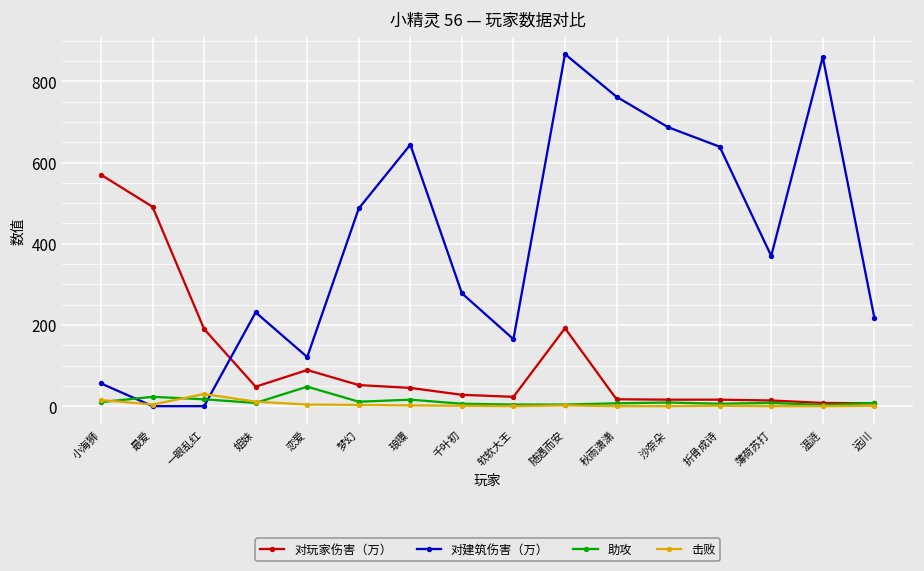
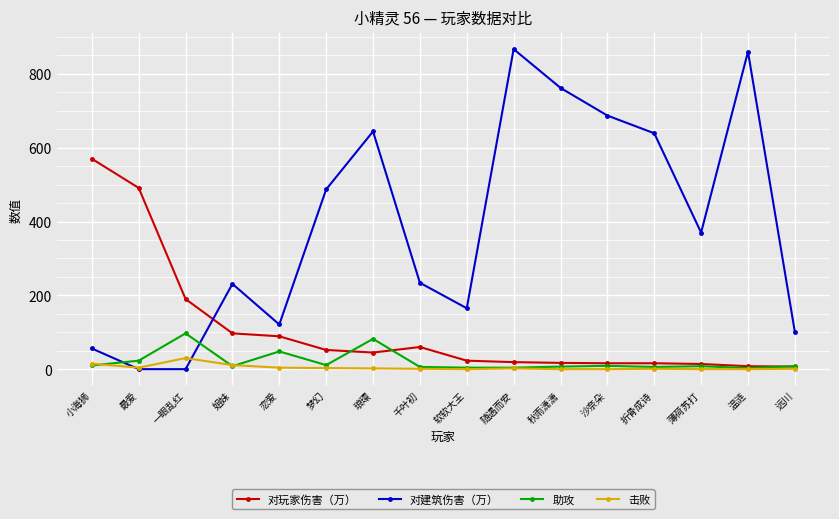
  {
    "对玩家伤害（万）": {
      "小海狮": 570,
      "最爱": 490,
      "一眼乱红": 190,
-     "姐妹": 50,
+     "姐妹": 100,
      "恋爱": 90,
      "梦幻": 50,
      "琅環": 50,
-     "千叶初": 30,
+     "千叶初": 60,
      "软软大王": 20,
-     "随遇而安": 190,
+     "随遇而安": 20,
      "秋雨潇潇": 20,
      "沙奈朵": 20,
      "折骨成诗": 20
    },
    "对建筑伤害（万）": {
      "小海狮": 60,
      "一眼乱红": 0,
      "姐妹": 230,
      "恋爱": 120,
      "梦幻": 490,
      "琅環": 640,
-     "千叶初": 280,
+     "千叶初": 230,
      "软软大王": 170,
      "随遇而安": 870,
      "秋雨潇潇": 760,
      "沙奈朵": 690,
      "折骨成诗": 640,
      "薄荷苏打": 370,
      "温涟": 860,
-     "远川": 220
+     "远川": 100
    },
    "助攻": {
      "最爱": 20,
-     "一眼乱红": 20,
+     "一眼乱红": 100,
      "恋爱": 50,
      "梦幻": 10,
-     "琅環": 20,
+     "琅環": 80,
      "沙奈朵": 10
    },
    "击败": {
      "一眼乱红": 30,
      "恋爱": 0,
      "梦幻": 0,
      "琅環": 0,
      "沙奈朵": 0,
      "薄荷苏打": 0
    }
  }
